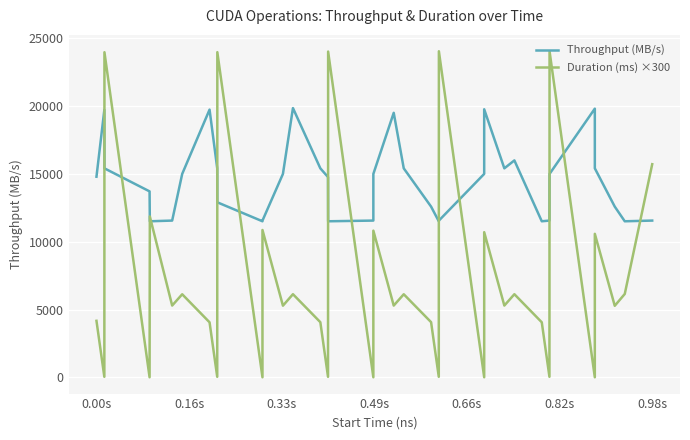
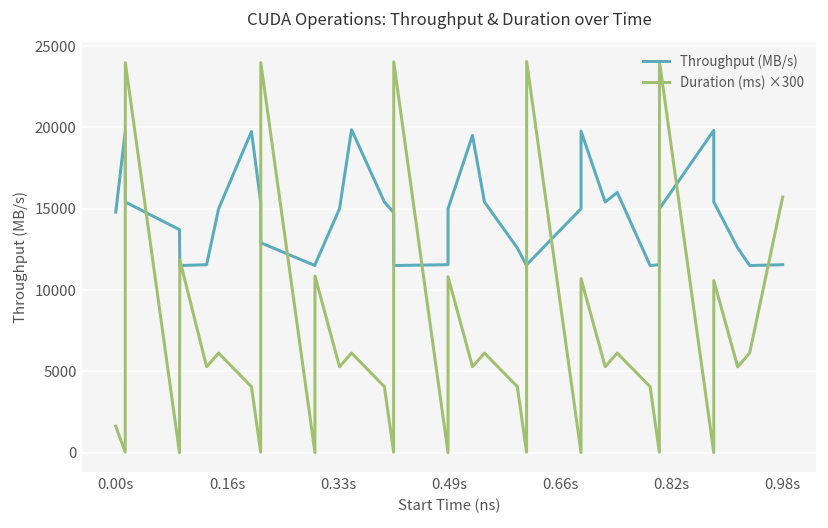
  {
    "Throughput (MB/s)": {
      "0.00s": 14800,
      "0.98s": 11600
    },
    "Duration (ms) ×300": {
-     "0.00s": 4200,
+     "0.00s": 1600,
      "0.98s": 15700
    }
  }
